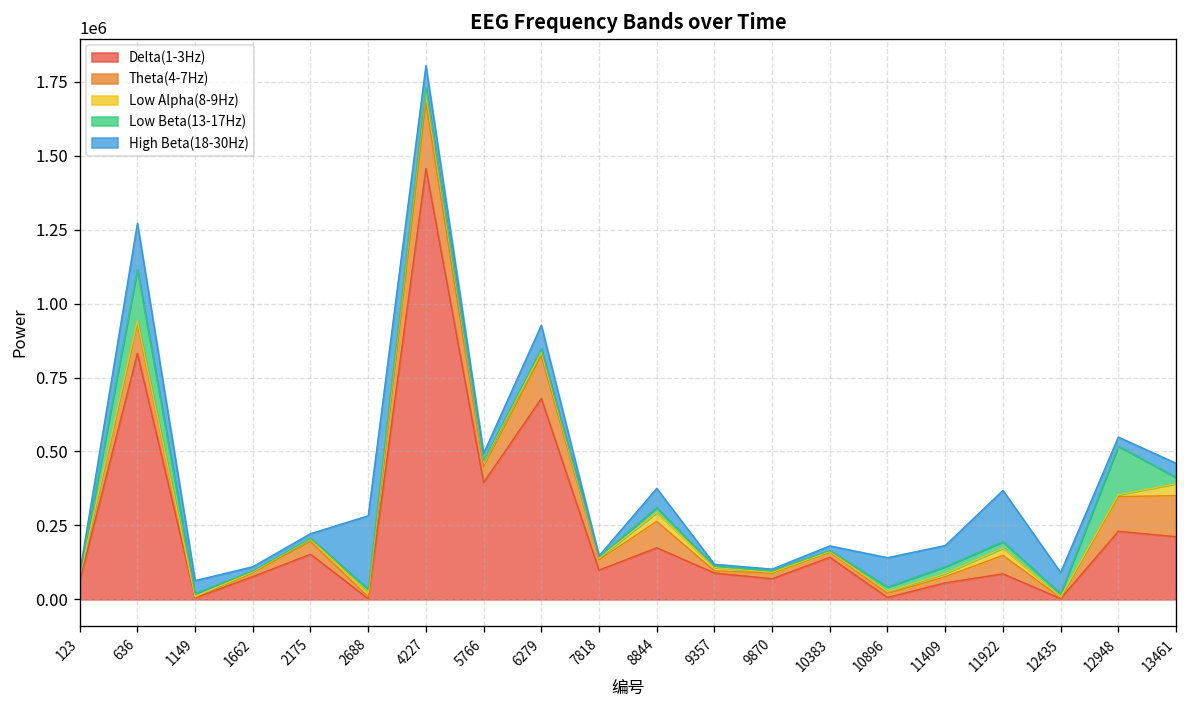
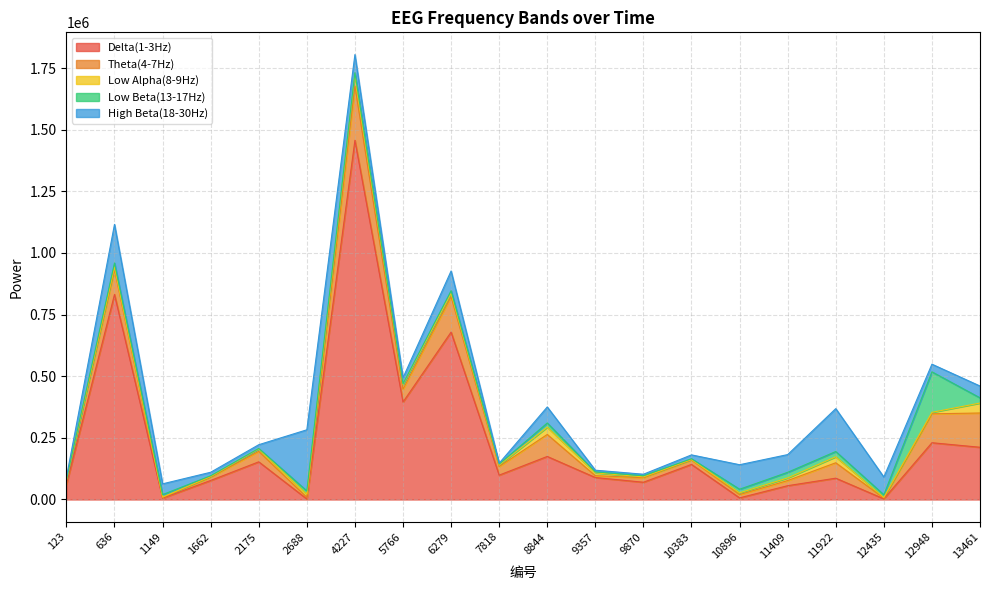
  {
    "Low Alpha(8-9Hz)": {
      "2688": 10000,
      "6279": 10000,
      "8844": 30000,
      "11409": 10000,
      "11922": 20000,
      "13461": 40000
    },
    "Low Beta(13-17Hz)": {
-     "636": 170000,
+     "636": 20000,
      "2688": 10000,
      "6279": 10000,
      "8844": 20000,
      "10896": 10000,
      "11409": 20000,
      "11922": 20000,
      "12435": 10000,
      "12948": 160000,
      "13461": 20000
    },
    "High Beta(18-30Hz)": {
      "636": 160000,
      "1149": 40000,
      "1662": 10000,
      "2175": 20000,
      "2688": 250000,
      "4227": 70000,
      "5766": 20000,
      "6279": 80000,
      "8844": 70000,
      "10383": 20000,
      "10896": 100000,
      "11409": 70000,
      "11922": 170000,
      "12435": 70000,
      "12948": 30000,
      "13461": 50000
    }
  }
